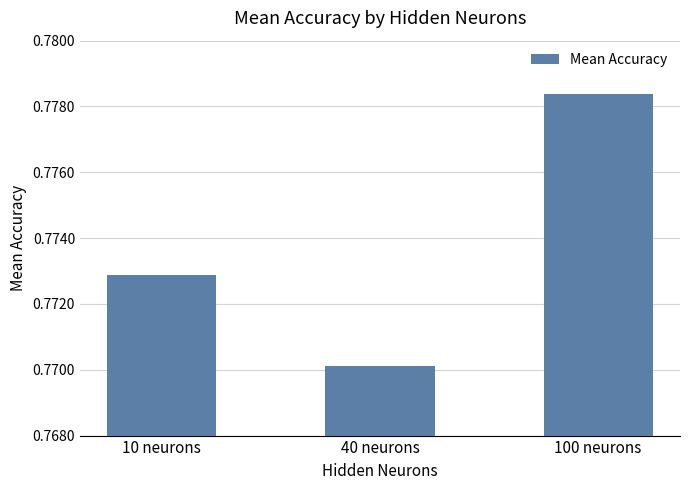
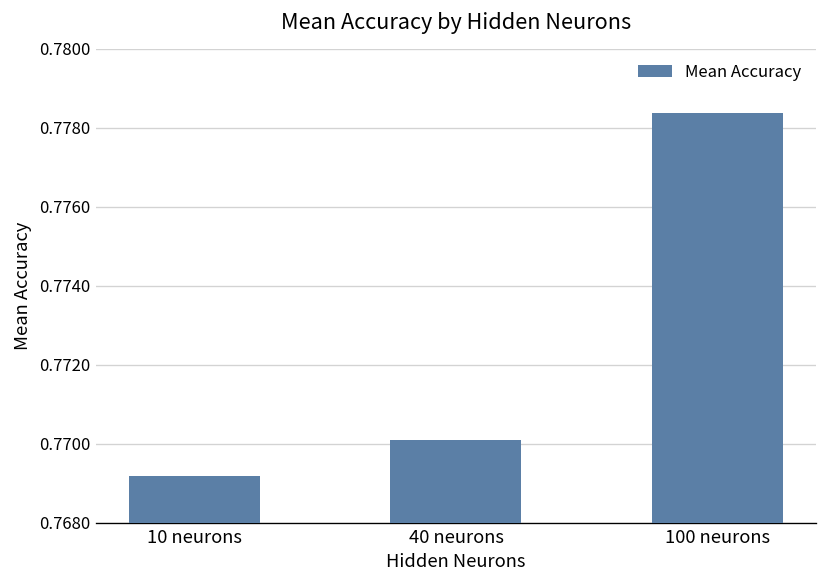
  {
-   "10 neurons": 0.7729,
+   "10 neurons": 0.7692,
    "40 neurons": 0.7701,
    "100 neurons": 0.7784
  }
